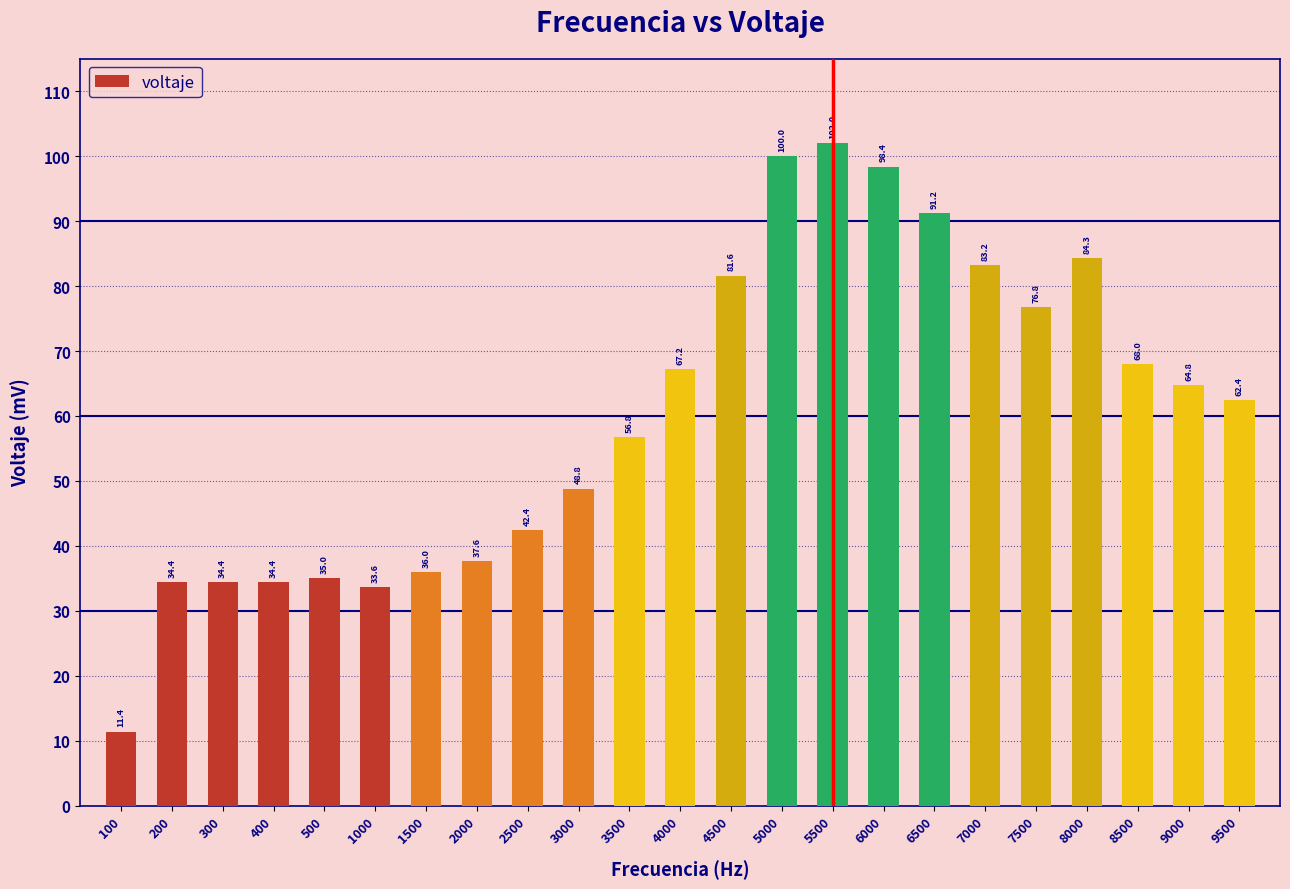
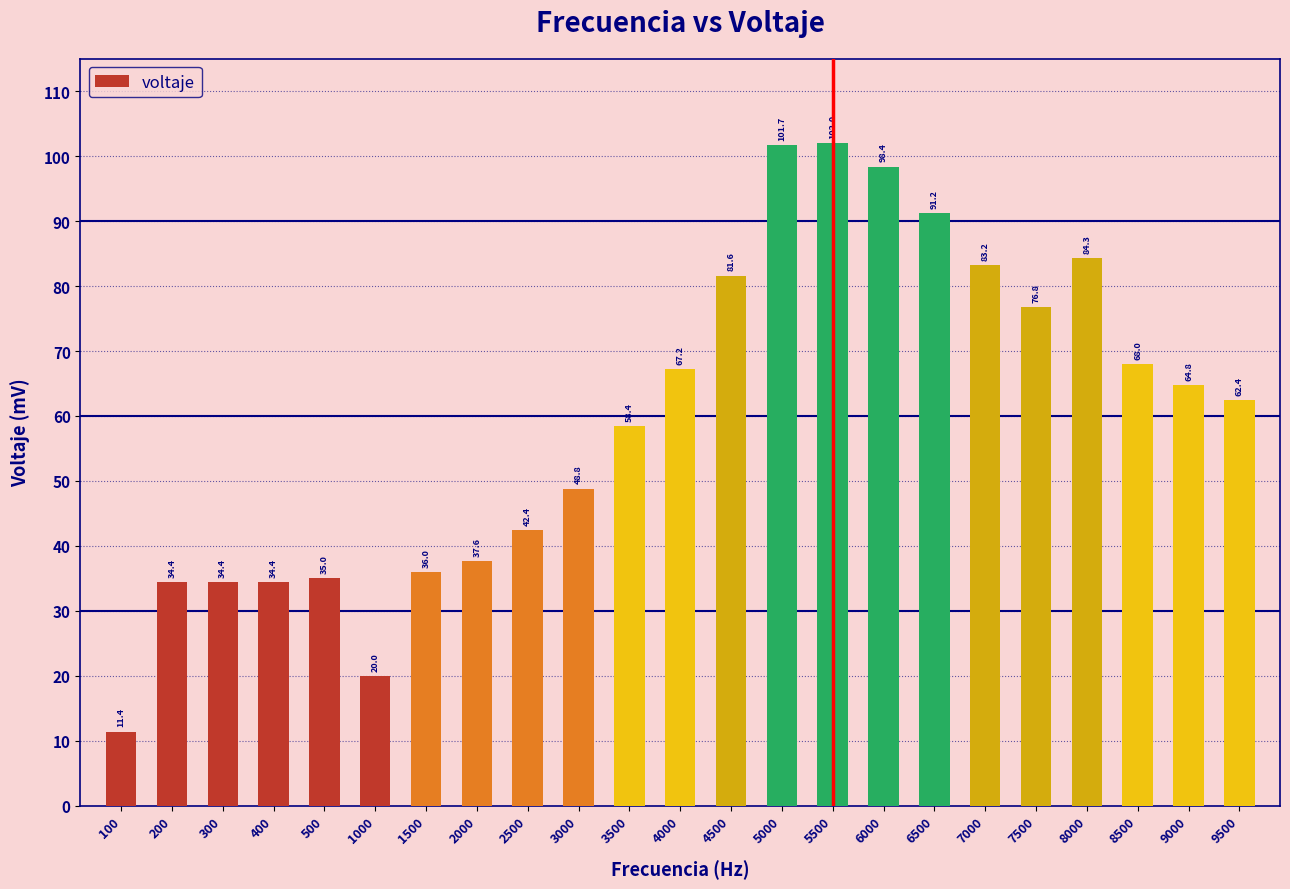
  {
    "100": 11.4,
    "200": 34.4,
    "300": 34.4,
    "400": 34.4,
    "500": 35.0,
-   "1000": 33.6,
+   "1000": 20.0,
    "1500": 36.0,
    "2000": 37.6,
    "2500": 42.4,
    "3000": 48.8,
-   "3500": 56.8,
+   "3500": 58.4,
    "4000": 67.2,
    "4500": 81.6,
-   "5000": 100.0,
+   "5000": 101.7,
    "5500": 102.0,
    "6000": 98.4,
    "6500": 91.2,
    "7000": 83.2,
    "7500": 76.8,
    "8000": 84.3,
    "8500": 68.0,
    "9000": 64.8,
    "9500": 62.4
  }
